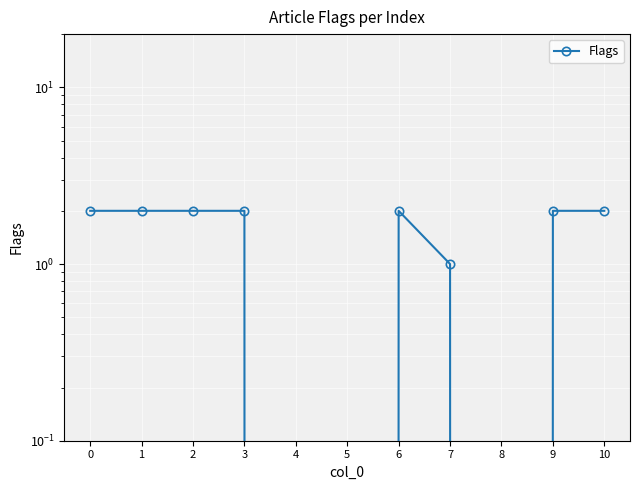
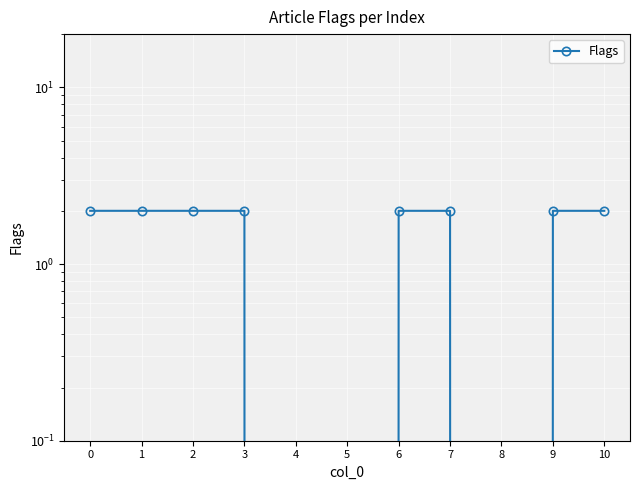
  {
    "0": 2,
    "1": 2,
    "2": 2,
    "3": 2,
    "6": 2,
-   "7": 1,
+   "7": 2,
    "9": 2,
    "10": 2
  }
